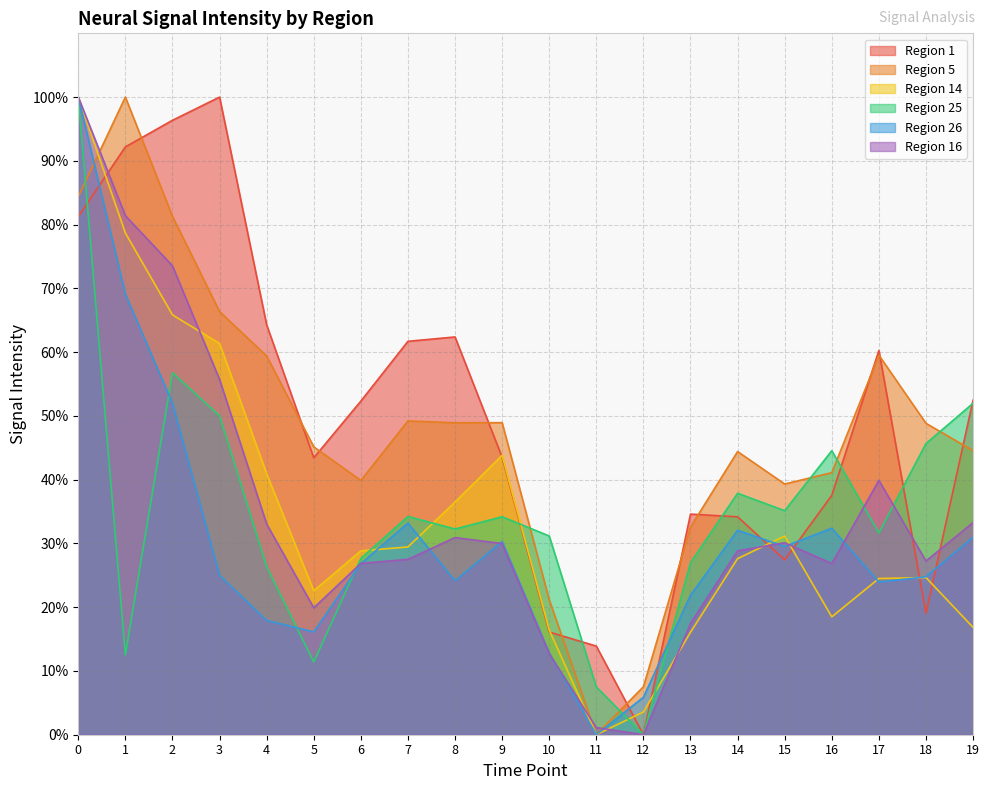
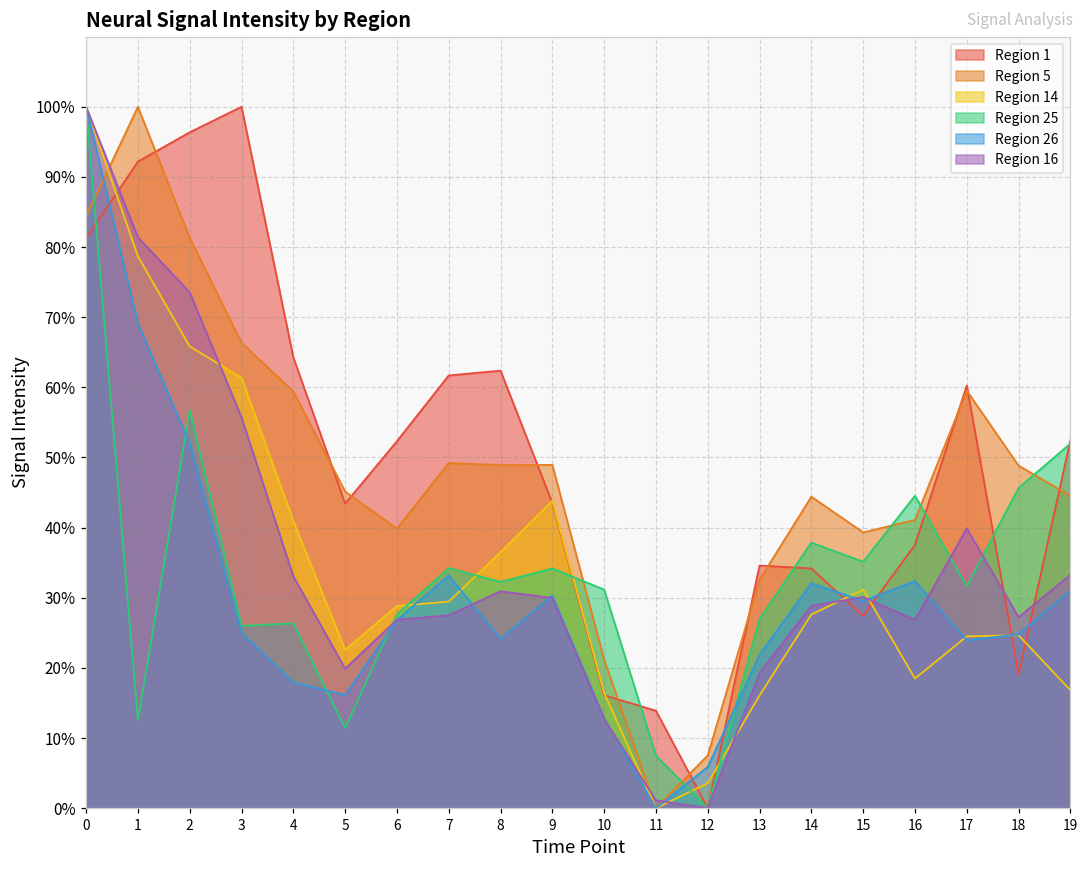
  {
    "Region 25": {
      "1": "13%",
      "2": "57%",
-     "3": "50%",
+     "3": "26%",
      "4": "26%",
      "5": "11%",
      "6": "28%",
      "7": "34%",
      "8": "32%",
      "9": "34%",
      "10": "31%",
      "11": "8%",
      "13": "27%",
      "14": "38%",
      "15": "35%",
      "16": "45%",
      "17": "32%",
      "18": "46%",
      "19": "52%"
    },
    "Region 26": {
      "1": "69%",
      "2": "52%",
      "3": "25%",
      "4": "18%",
      "5": "16%",
      "7": "33%",
      "8": "24%",
      "12": "6%",
      "13": "22%",
      "14": "32%",
      "15": "30%",
      "16": "32%",
      "17": "24%",
      "19": "31%"
    },
    "Region 16": {
      "1": "81%",
      "2": "74%",
      "3": "56%",
      "4": "33%",
      "5": "20%",
      "7": "28%",
      "8": "31%",
      "11": "1%",
-     "13": "17%",
+     "13": "19%",
      "14": "29%",
      "15": "30%",
      "16": "27%",
      "17": "40%",
      "18": "27%",
      "19": "33%"
    }
  }
